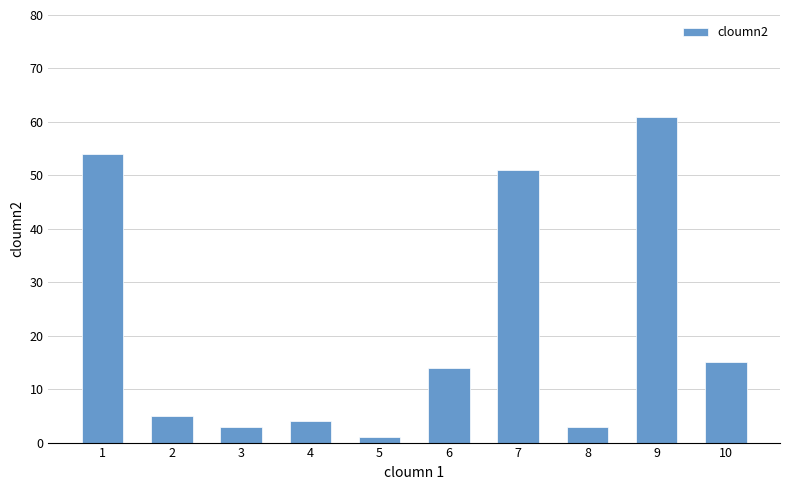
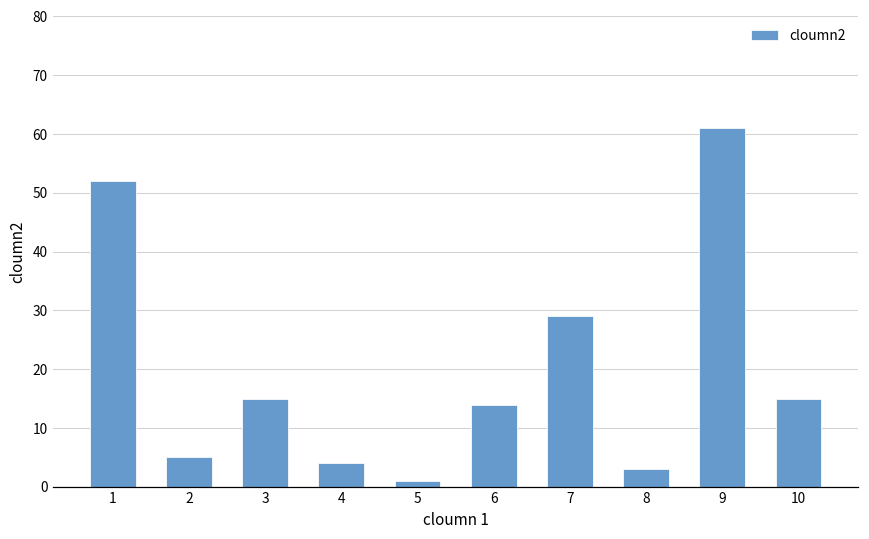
  {
-   "1": 54,
+   "1": 52,
    "2": 5,
-   "3": 3,
+   "3": 15,
    "4": 4,
    "5": 1,
    "6": 14,
-   "7": 51,
+   "7": 29,
    "8": 3,
    "9": 61,
    "10": 15
  }
